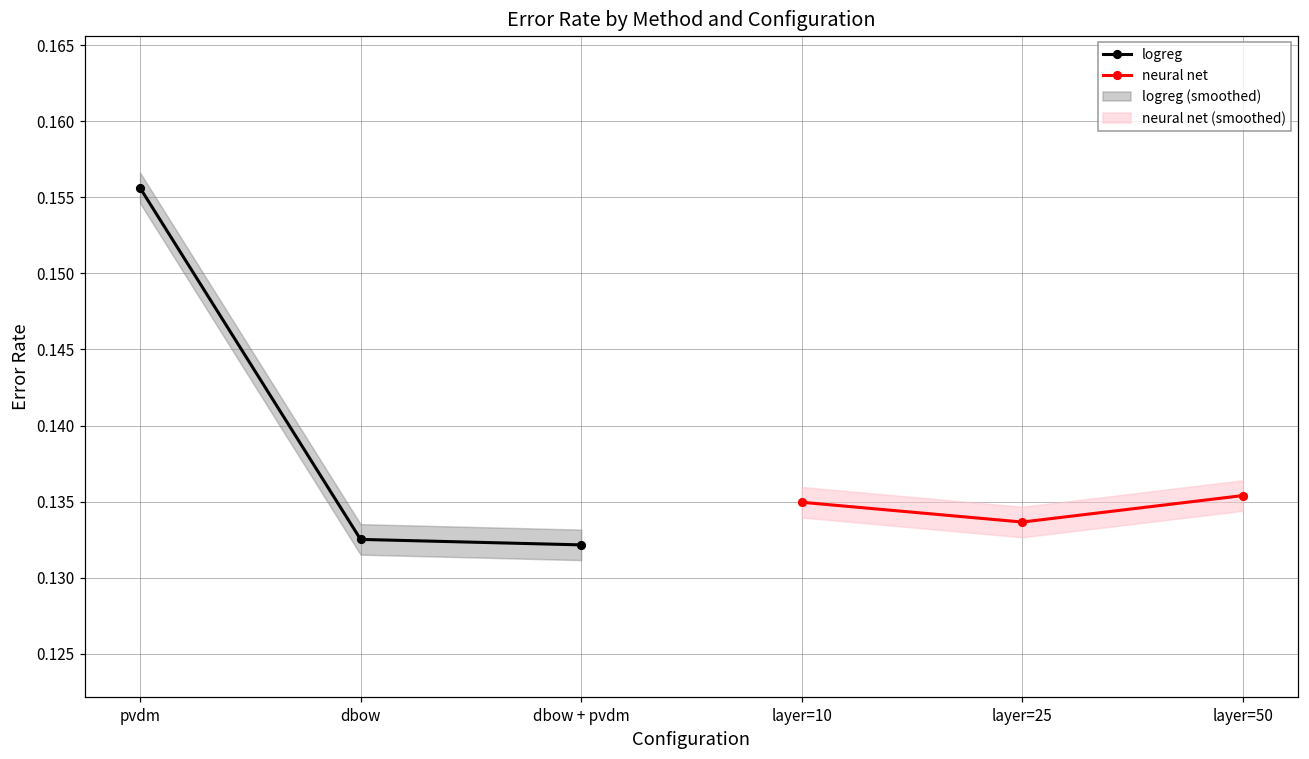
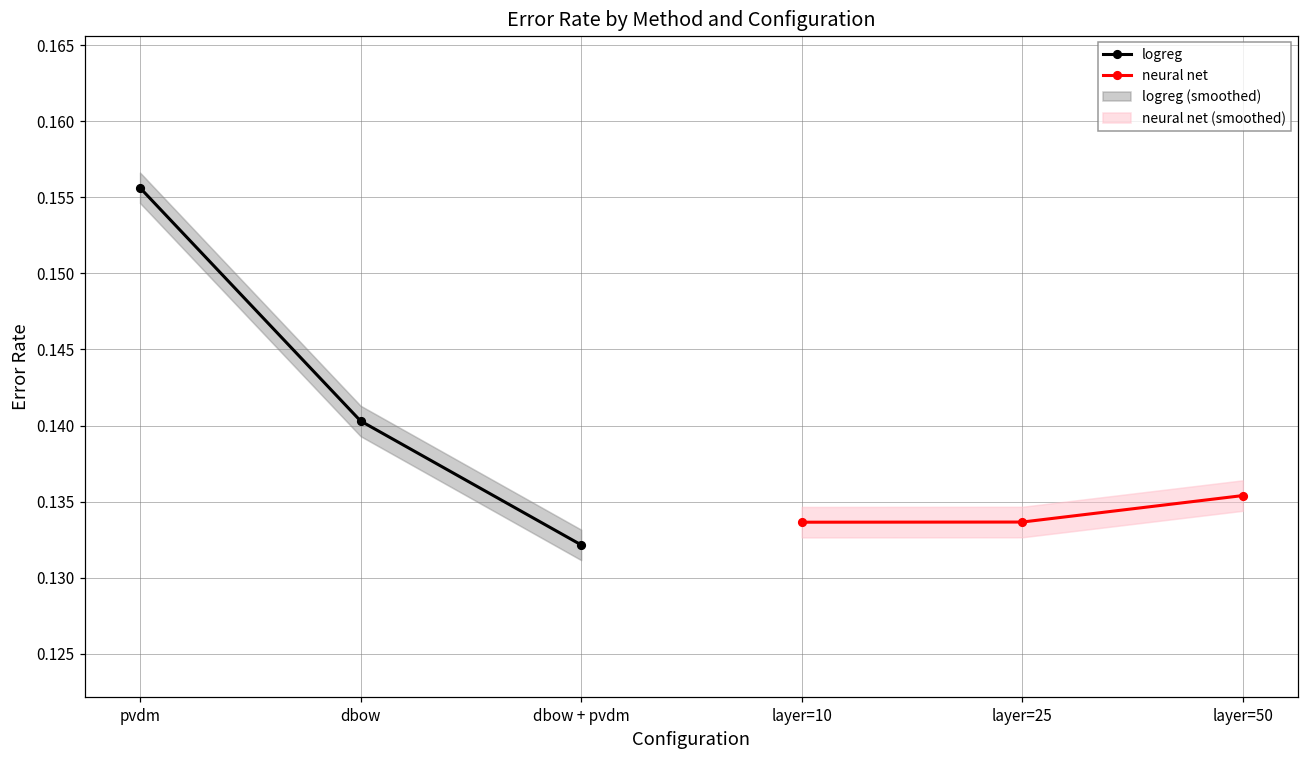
  {
    "logreg": {
      "pvdm": 0.1556,
-     "dbow": 0.1325,
+     "dbow": 0.1403,
      "dbow + pvdm": 0.1322
    },
    "neural net": {
-     "layer=10": 0.1350,
+     "layer=10": 0.1337,
      "layer=25": 0.1337,
      "layer=50": 0.1354
    }
  }
